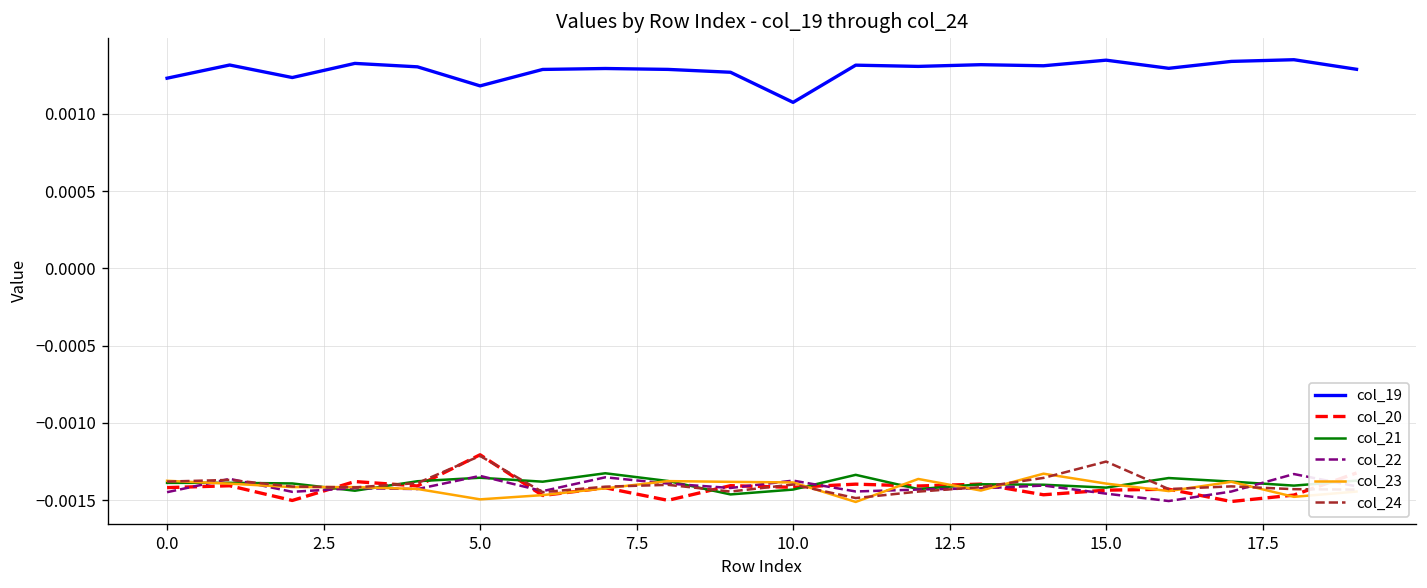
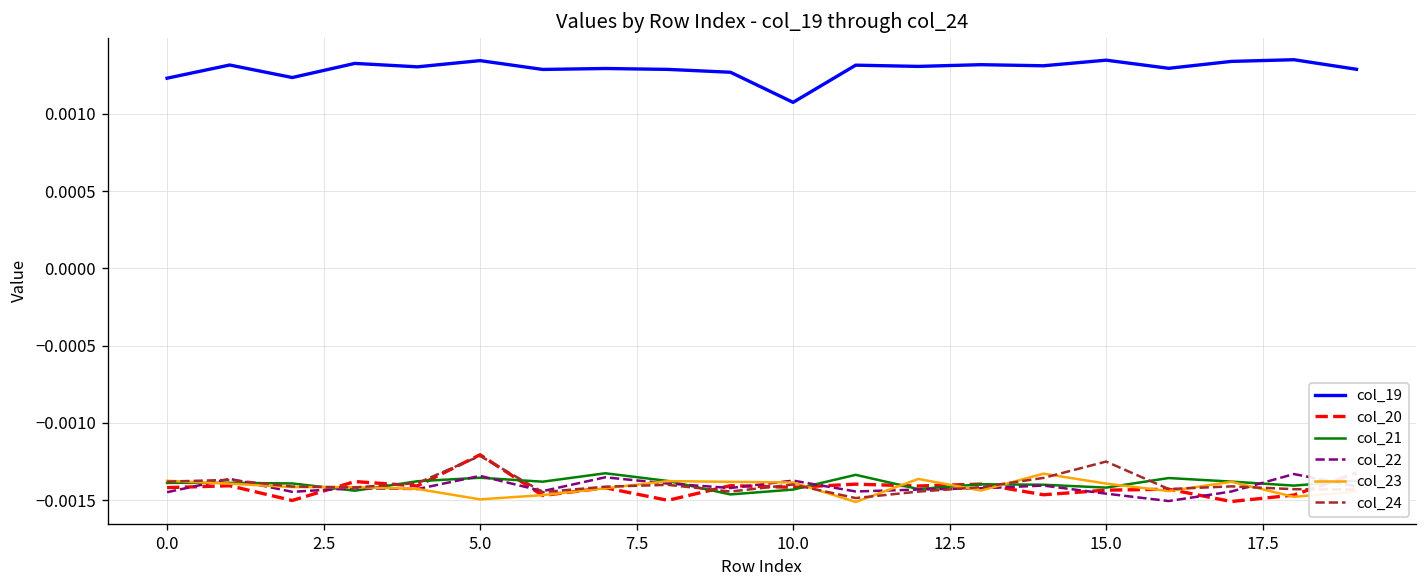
  {
    "col_19": {
      "0.0": 0.00123,
-     "5.0": 0.00118,
+     "5.0": 0.00134,
      "10.0": 0.00107,
      "15.0": 0.00135
    },
    "col_20": {
      "0.0": -0.00142
    },
    "col_22": {
      "0.0": -0.00145,
      "15.0": -0.00146
    },
    "col_23": {
      "5.0": -0.00150,
      "15.0": -0.00139
    },
    "col_24": {
      "15.0": -0.00125
    }
  }
